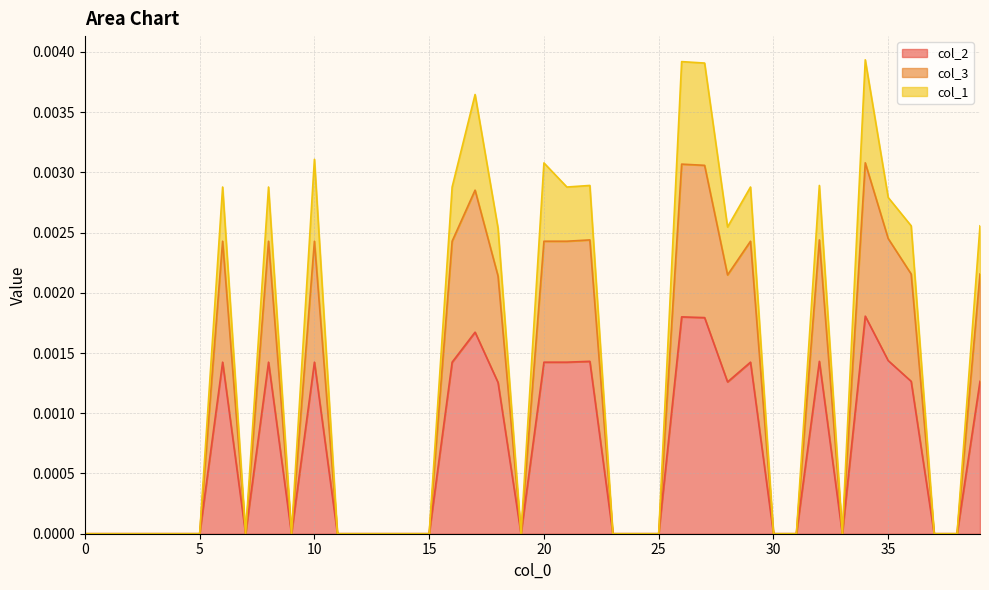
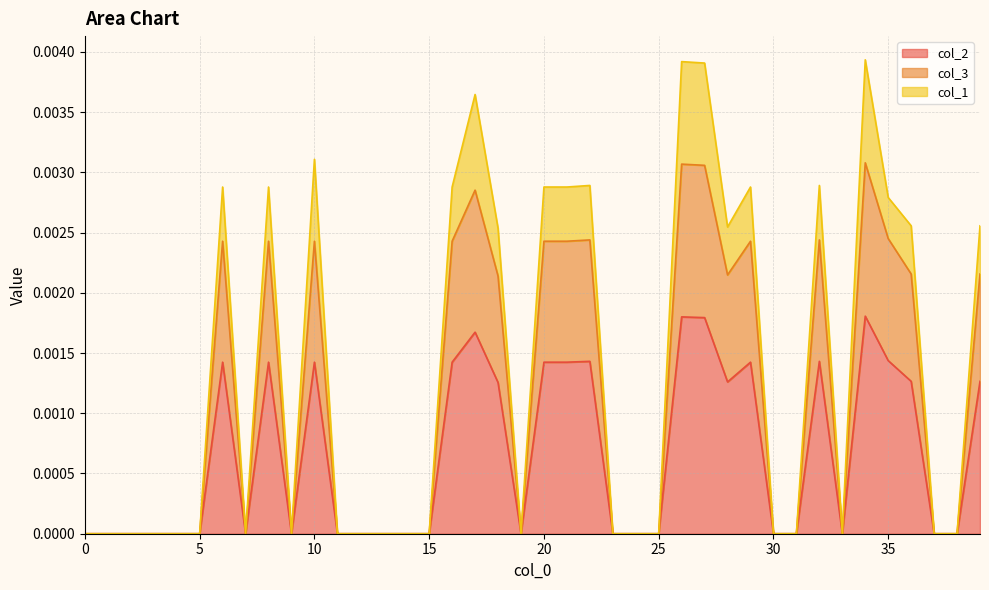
  {
    "col_1": {
      "10": 0.00068,
-     "20": 0.00065,
+     "20": 0.00045,
      "35": 0.00034
    }
  }
